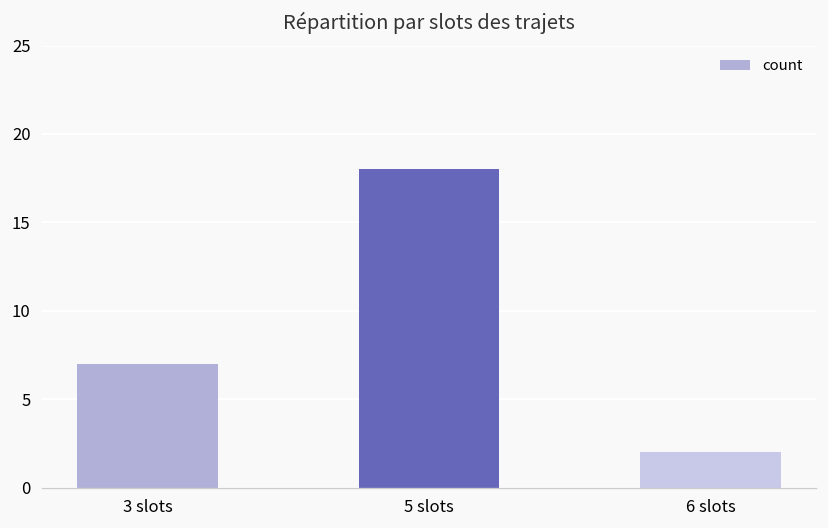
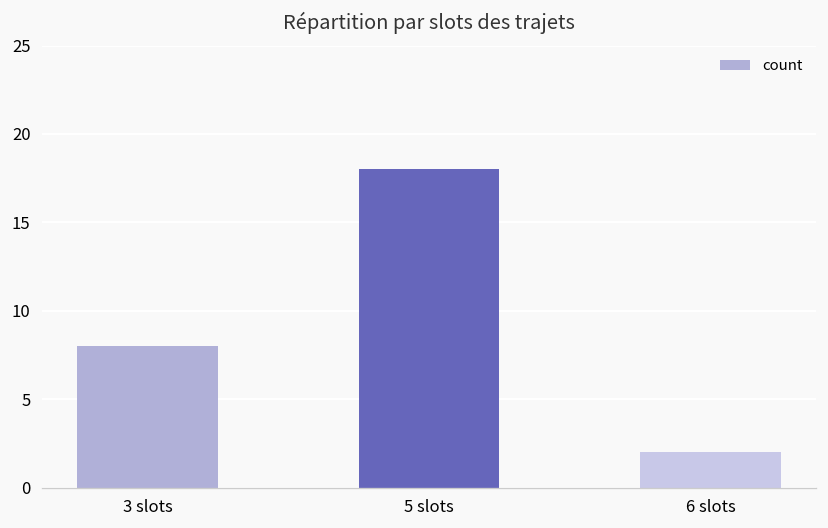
  {
-   "3 slots": 7,
+   "3 slots": 8,
    "5 slots": 18,
    "6 slots": 2
  }
